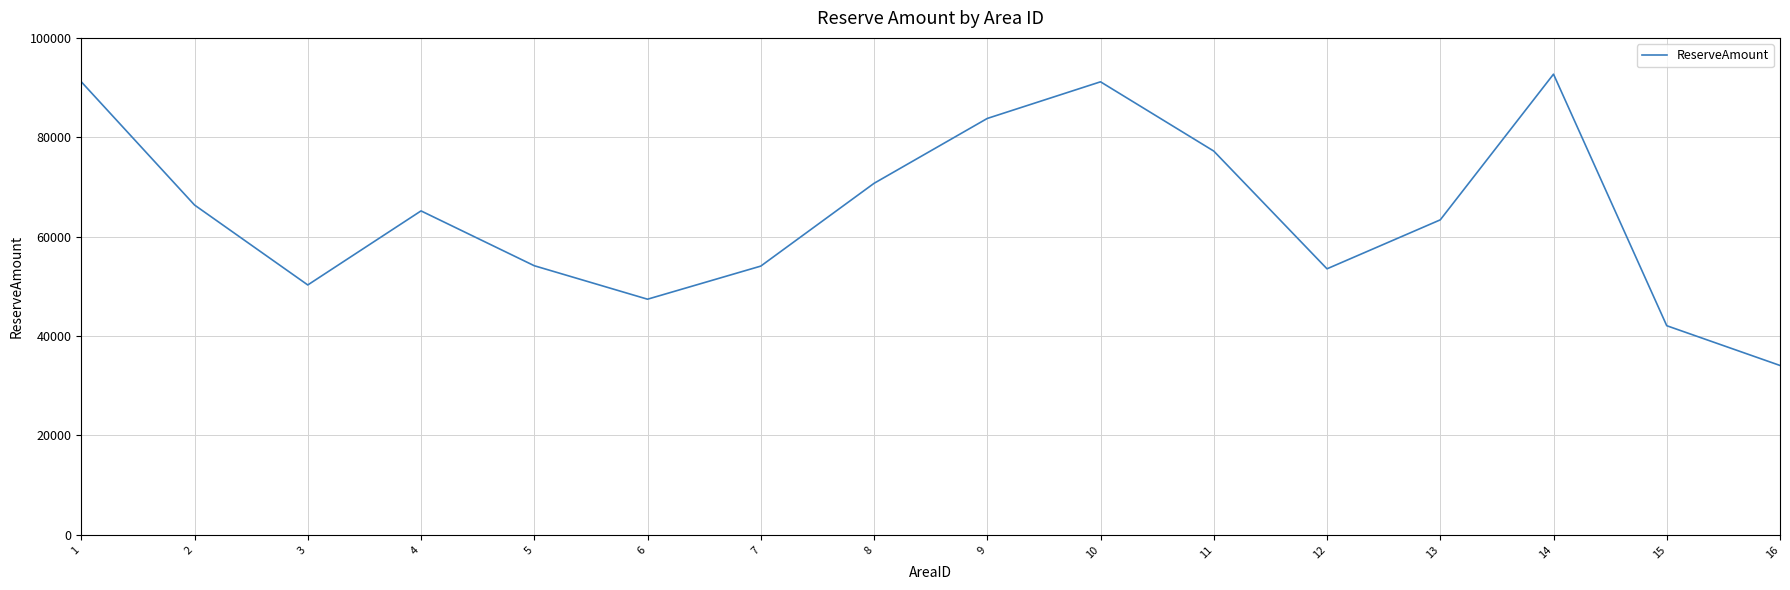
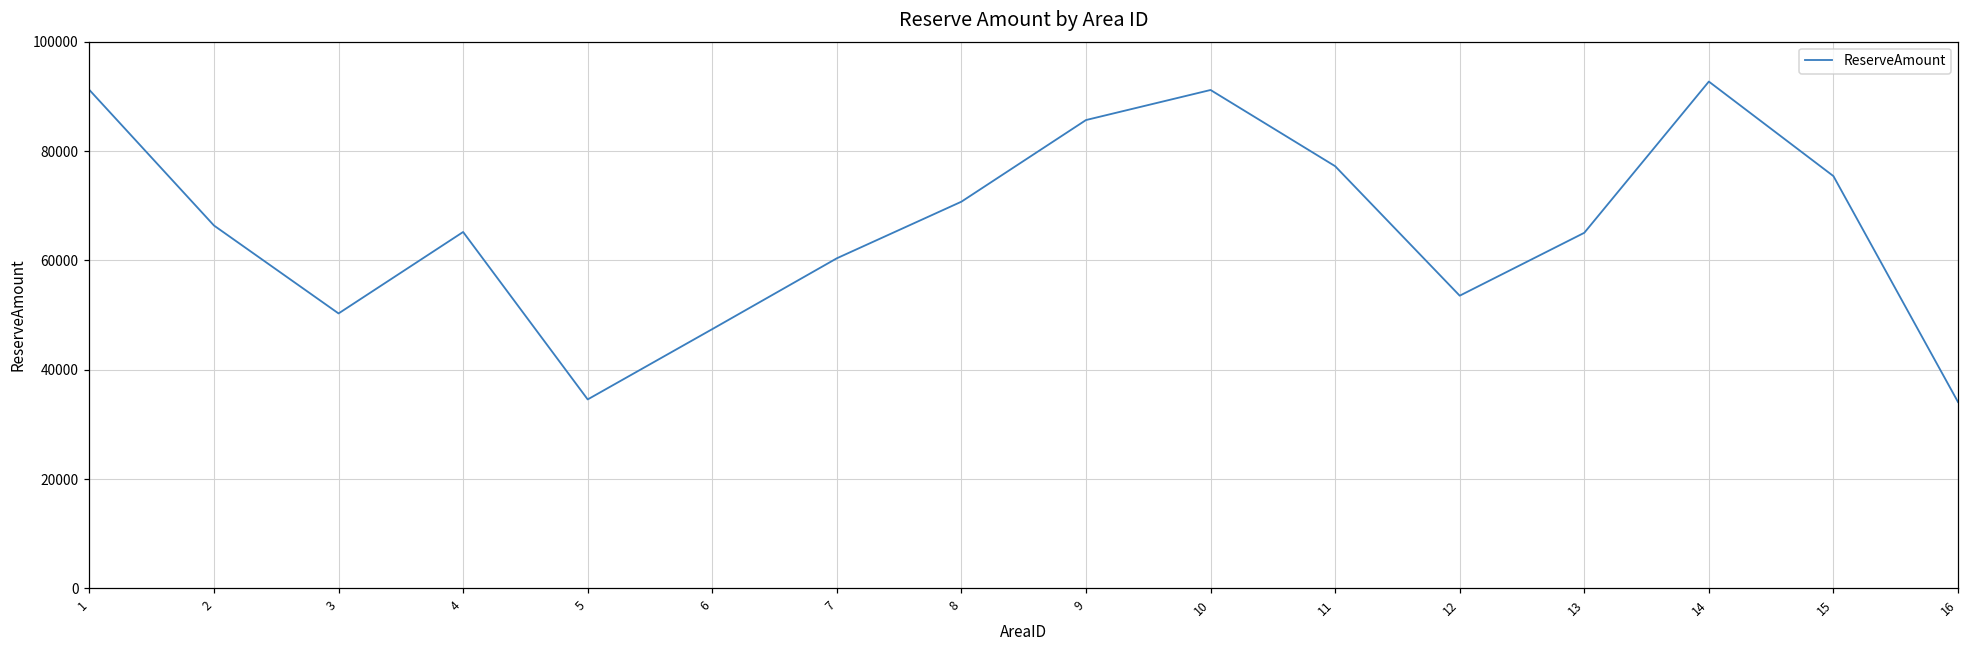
  {
    "1": 91000,
    "2": 66000,
    "3": 50000,
    "4": 65000,
-   "5": 54000,
+   "5": 35000,
    "6": 47000,
-   "7": 54000,
+   "7": 60000,
    "8": 71000,
-   "9": 84000,
+   "9": 86000,
    "10": 91000,
    "11": 77000,
    "12": 54000,
-   "13": 63000,
+   "13": 65000,
    "14": 93000,
-   "15": 42000,
+   "15": 75000,
    "16": 34000
  }
